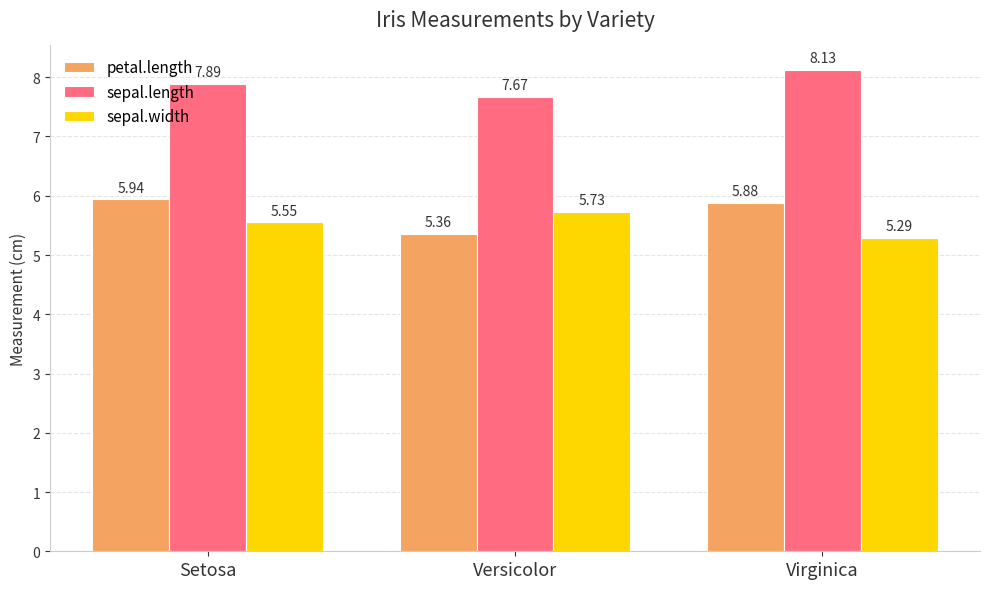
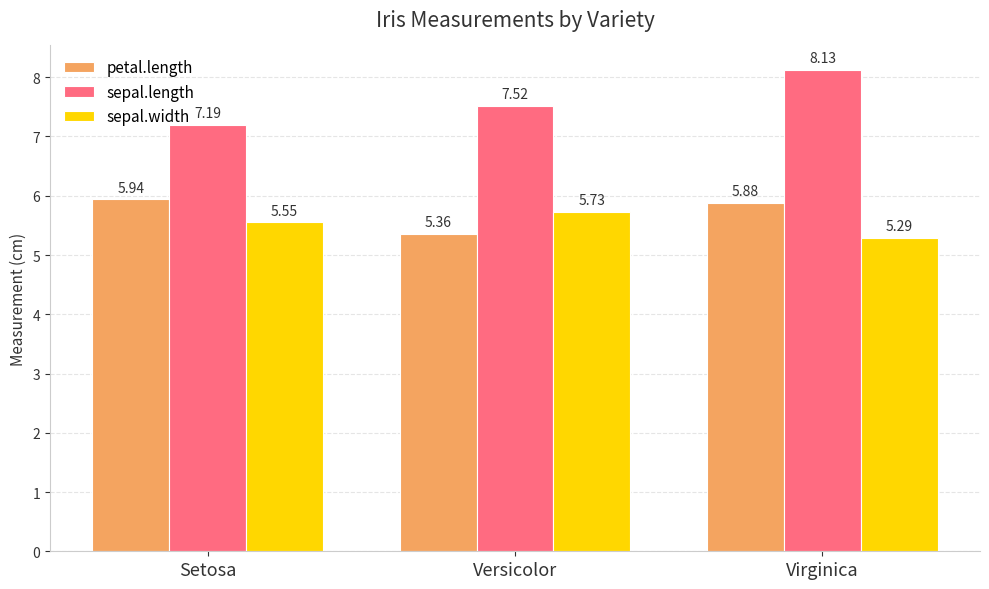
  {
    "petal.length": {
      "Setosa": 5.94,
      "Versicolor": 5.36,
      "Virginica": 5.88
    },
    "sepal.length": {
-     "Setosa": 7.89,
-     "Versicolor": 7.67,
+     "Setosa": 7.19,
+     "Versicolor": 7.52,
      "Virginica": 8.13
    },
    "sepal.width": {
      "Setosa": 5.55,
      "Versicolor": 5.73,
      "Virginica": 5.29
    }
  }
